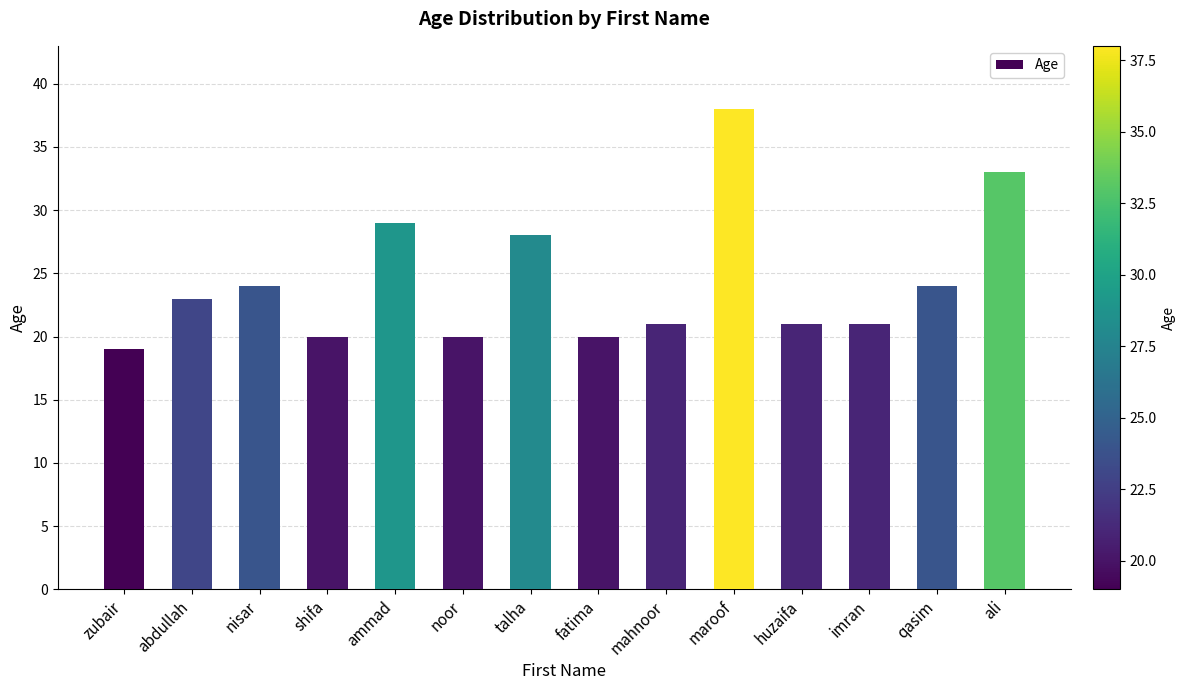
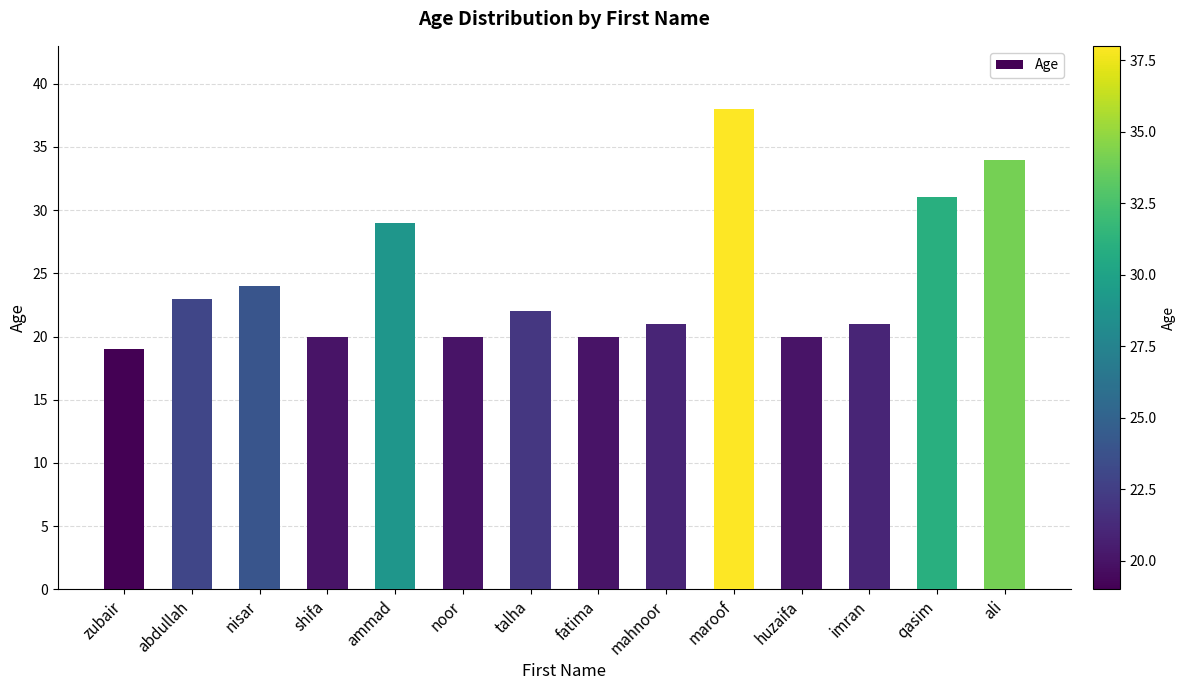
  {
    "zubair": 19,
    "abdullah": 23,
    "nisar": 24,
    "shifa": 20,
    "ammad": 29,
    "noor": 20,
-   "talha": 28,
+   "talha": 22,
    "fatima": 20,
    "mahnoor": 21,
    "maroof": 38,
-   "huzaifa": 21,
+   "huzaifa": 20,
    "imran": 21,
-   "qasim": 24,
-   "ali": 33
+   "qasim": 31,
+   "ali": 34
  }
